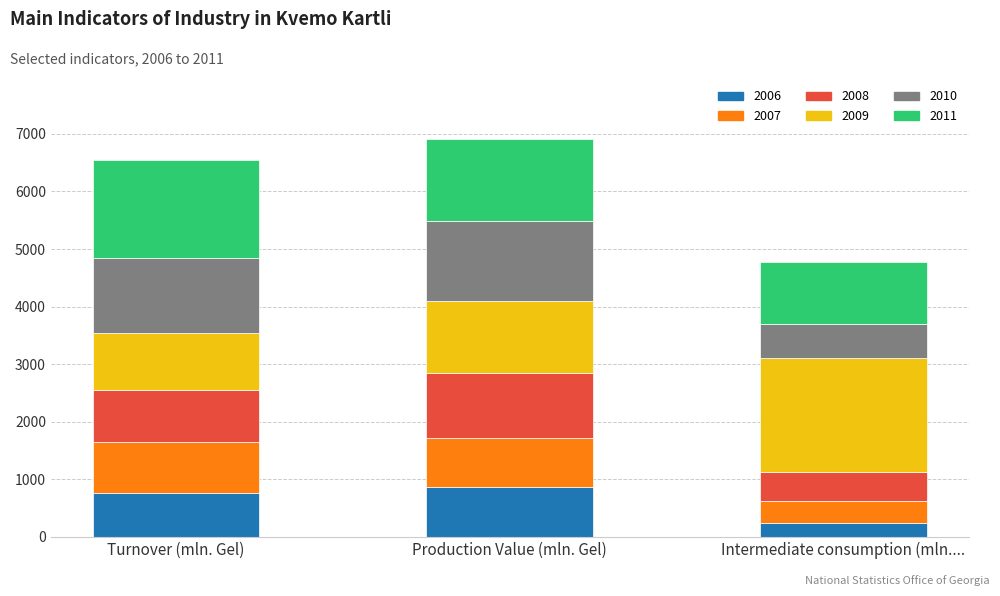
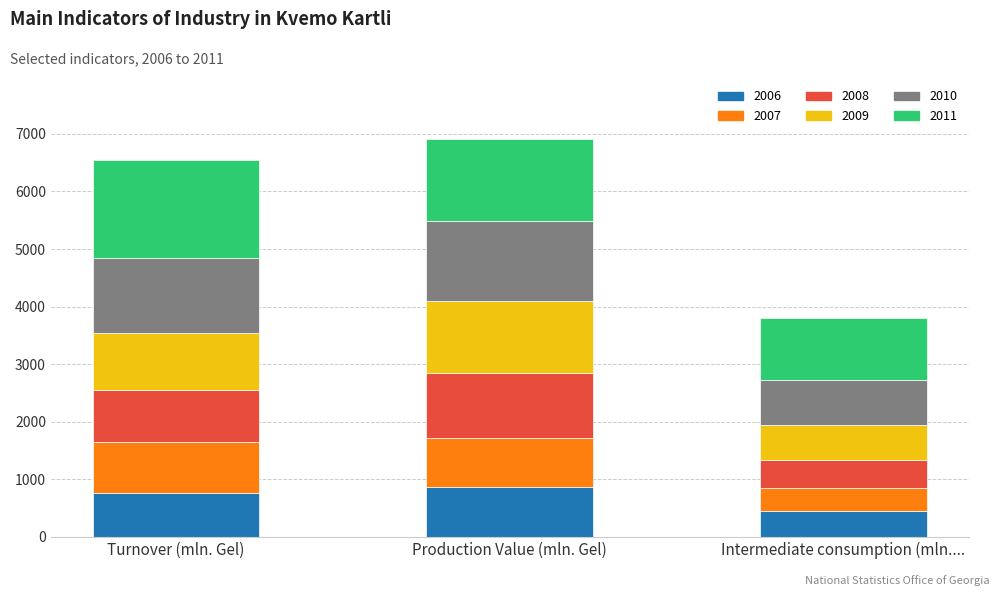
  {
    "2006": {
      "Turnover (mln. Gel)": 800,
      "Production Value (mln. Gel)": 900,
-     "Intermediate consumption (mln....": 200
+     "Intermediate consumption (mln....": 500
    },
    "2007": {
      "Turnover (mln. Gel)": 900,
      "Production Value (mln. Gel)": 900,
      "Intermediate consumption (mln....": 400
    },
    "2008": {
      "Turnover (mln. Gel)": 900,
      "Production Value (mln. Gel)": 1100,
      "Intermediate consumption (mln....": 500
    },
    "2009": {
      "Turnover (mln. Gel)": 1000,
      "Production Value (mln. Gel)": 1200,
-     "Intermediate consumption (mln....": 2000
+     "Intermediate consumption (mln....": 600
    },
    "2010": {
      "Turnover (mln. Gel)": 1300,
      "Production Value (mln. Gel)": 1400,
-     "Intermediate consumption (mln....": 600
+     "Intermediate consumption (mln....": 800
    },
    "2011": {
      "Turnover (mln. Gel)": 1700,
      "Production Value (mln. Gel)": 1400,
      "Intermediate consumption (mln....": 1100
    }
  }
